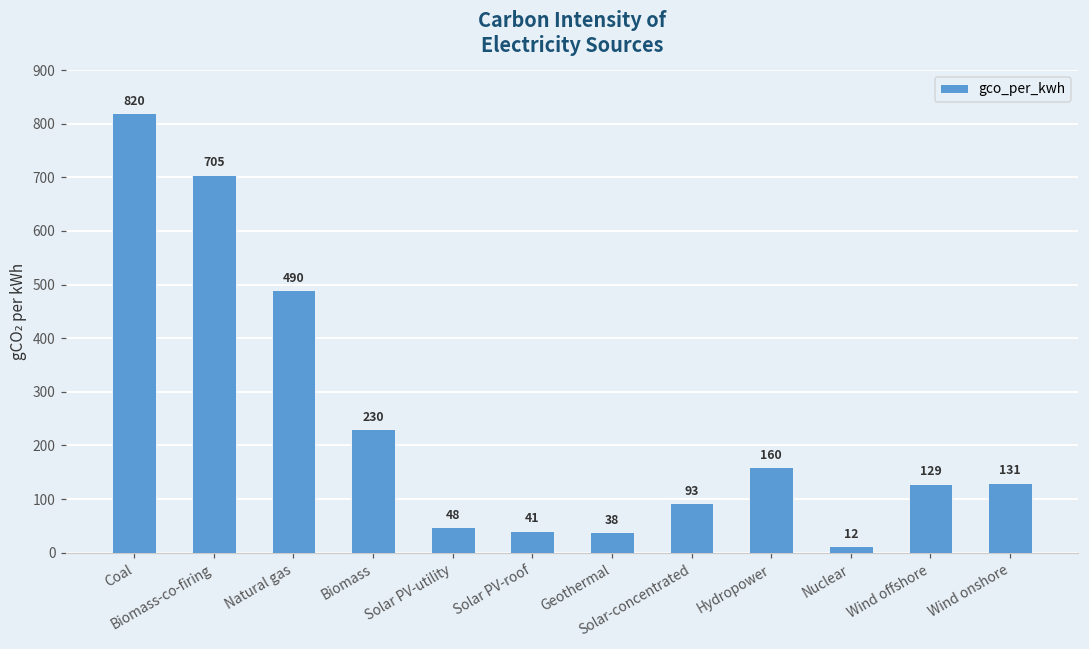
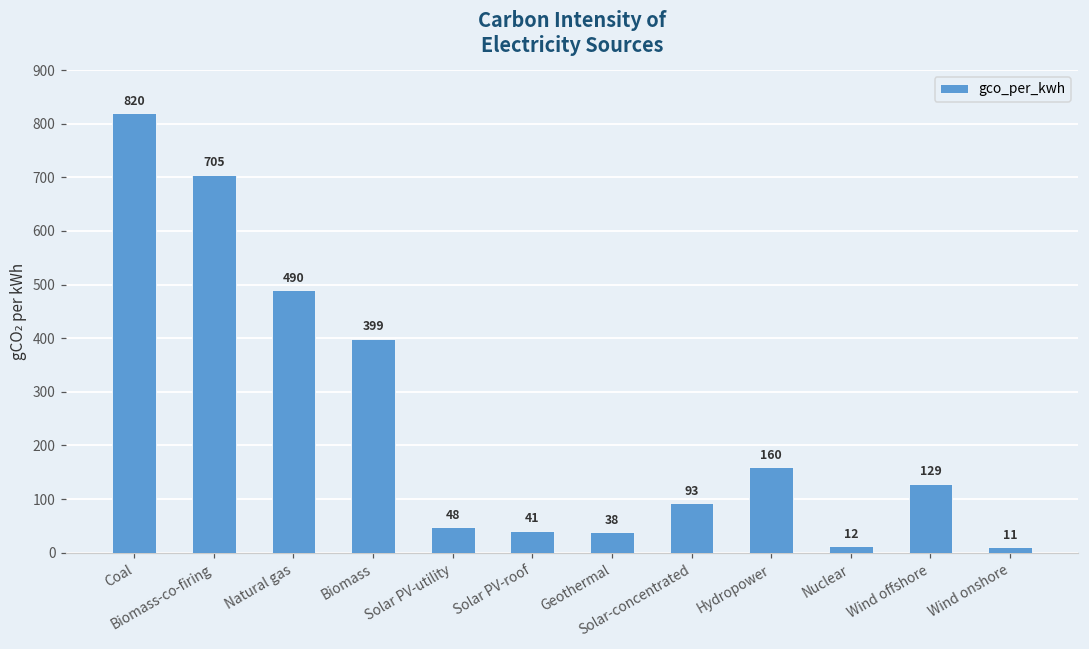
  {
    "Coal": 820,
    "Biomass-co-firing": 705,
    "Natural gas": 490,
-   "Biomass": 230,
+   "Biomass": 399,
    "Solar PV-utility": 48,
    "Solar PV-roof": 41,
    "Geothermal": 38,
    "Solar-concentrated": 93,
    "Hydropower": 160,
    "Nuclear": 12,
    "Wind offshore": 129,
-   "Wind onshore": 131
+   "Wind onshore": 11
  }
